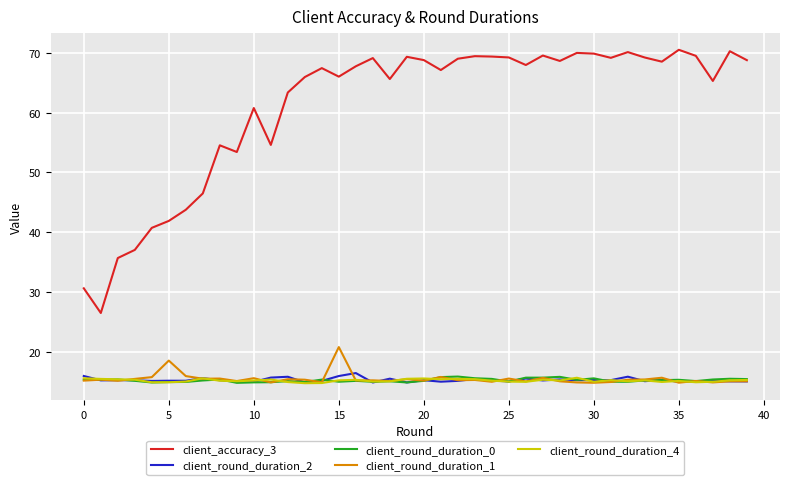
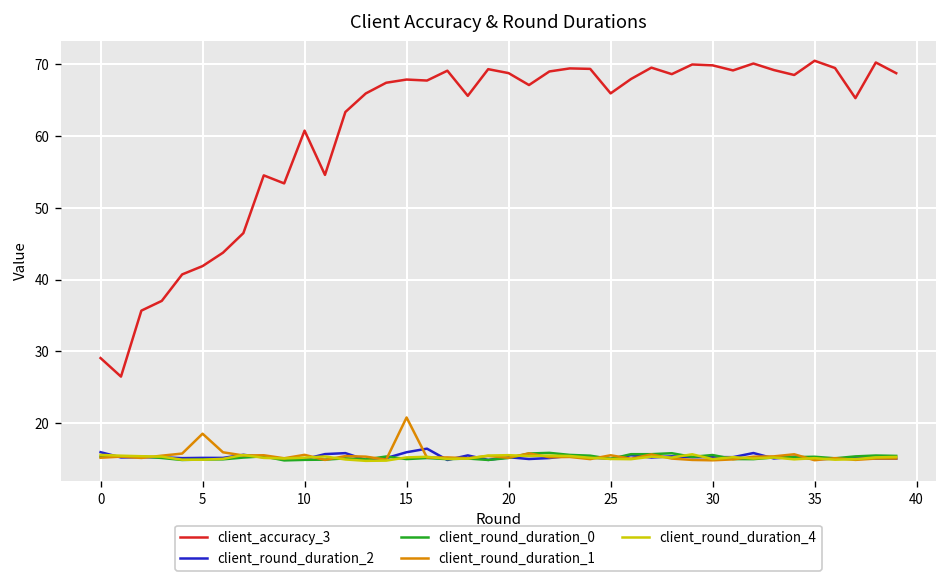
  {
    "client_accuracy_3": {
-     "0": 31,
+     "0": 29,
      "5": 42,
      "10": 61,
-     "15": 66,
+     "15": 68,
      "20": 69,
-     "25": 69,
+     "25": 66,
      "30": 70,
      "35": 71
    },
    "client_round_duration_2": {
      "15": 16
    },
    "client_round_duration_1": {
      "5": 19,
      "15": 21,
      "25": 15
    }
  }
